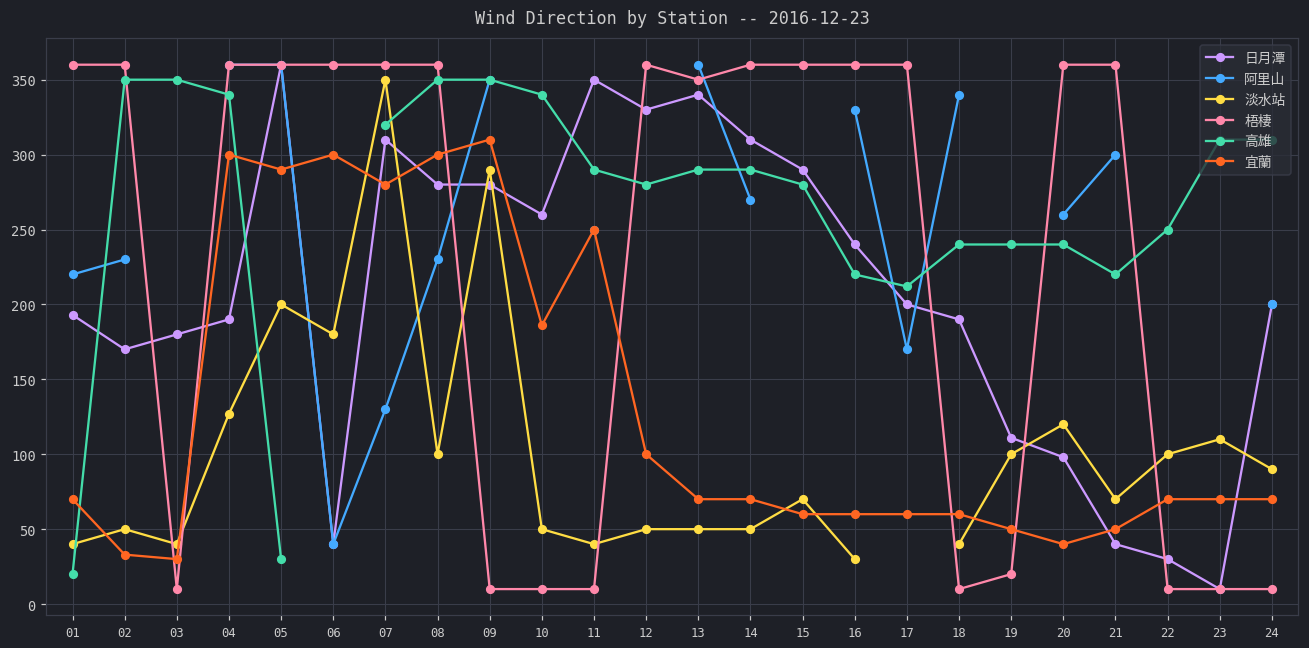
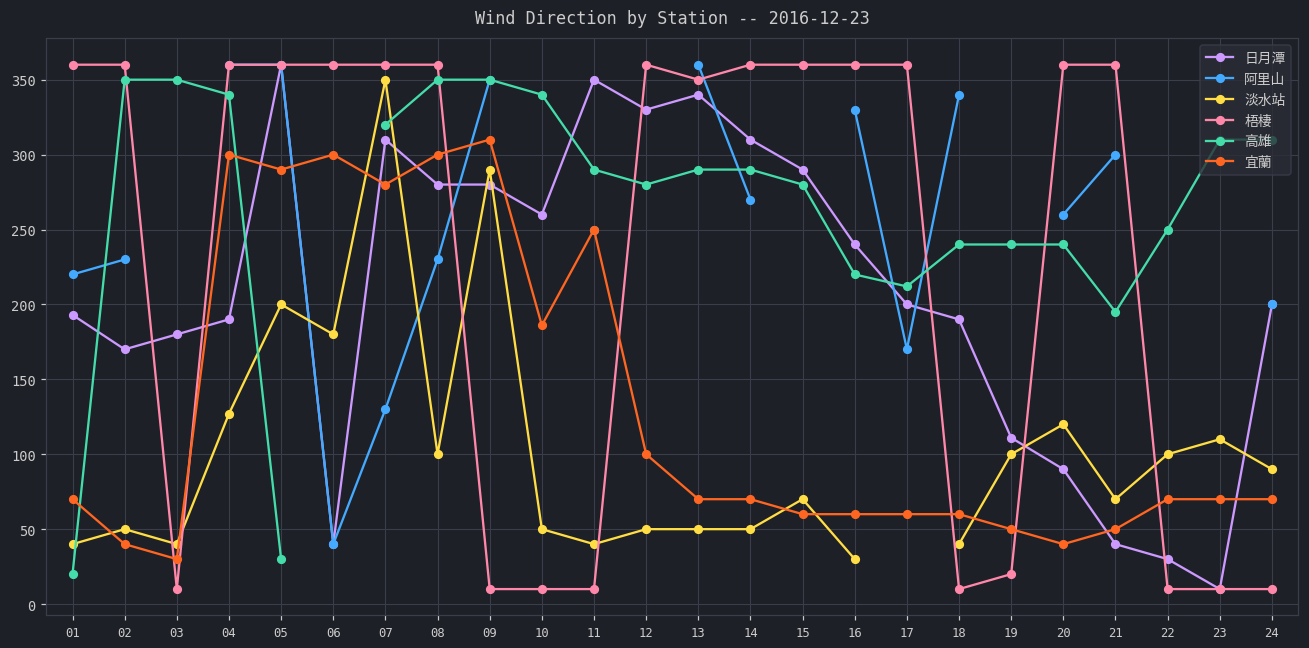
  {
    "日月潭": {
      "01": 193,
      "02": 170,
      "03": 180,
      "04": 190,
      "07": 310,
      "08": 280,
      "09": 280,
      "10": 260,
      "11": 350,
      "12": 330,
      "13": 340,
      "14": 310,
      "15": 290,
      "16": 240,
      "17": 200,
      "18": 190,
      "19": 111,
-     "20": 98,
+     "20": 90,
      "21": 40,
      "22": 30
    },
    "阿里山": {
      "01": 220,
      "02": 230,
      "07": 130,
      "08": 230,
      "13": 360,
      "14": 270,
      "16": 330,
      "17": 170,
      "18": 340,
      "20": 260,
      "21": 300
    },
    "淡水站": {
      "01": 40,
      "02": 50,
      "03": 40,
      "04": 127,
      "05": 200,
      "06": 180,
      "07": 350,
      "08": 100,
      "09": 290,
      "10": 50,
      "11": 40,
      "12": 50,
      "13": 50,
      "14": 50,
      "15": 70,
      "16": 30,
      "18": 40,
      "19": 100,
      "20": 120,
      "21": 70,
      "22": 100,
      "23": 110,
      "24": 90
    },
    "梧棲": {
      "01": 360,
      "02": 360,
      "03": 10,
      "06": 360,
      "07": 360,
      "08": 360,
      "09": 10,
      "10": 10,
      "11": 10,
      "12": 360,
      "13": 350,
      "14": 360,
      "15": 360,
      "16": 360,
      "17": 360,
      "18": 10,
      "19": 20,
      "20": 360,
      "21": 360,
      "22": 10,
      "24": 10
    },
    "高雄": {
      "01": 20,
      "02": 350,
      "03": 350,
      "04": 340,
      "05": 30,
      "07": 320,
      "08": 350,
      "10": 340,
      "11": 290,
      "12": 280,
      "13": 290,
      "14": 290,
      "15": 280,
      "16": 220,
      "17": 212,
      "18": 240,
      "19": 240,
      "20": 240,
-     "21": 220,
+     "21": 195,
      "22": 250
    },
    "宜蘭": {
      "01": 70,
-     "02": 33,
+     "02": 40,
      "03": 30,
      "04": 300,
      "05": 290,
      "06": 300,
      "07": 280,
      "08": 300,
      "09": 310,
      "10": 186,
      "12": 100,
      "13": 70,
      "14": 70,
      "15": 60,
      "16": 60,
      "17": 60,
      "18": 60,
      "19": 50,
      "20": 40,
      "21": 50,
      "22": 70,
      "23": 70,
      "24": 70
    }
  }
